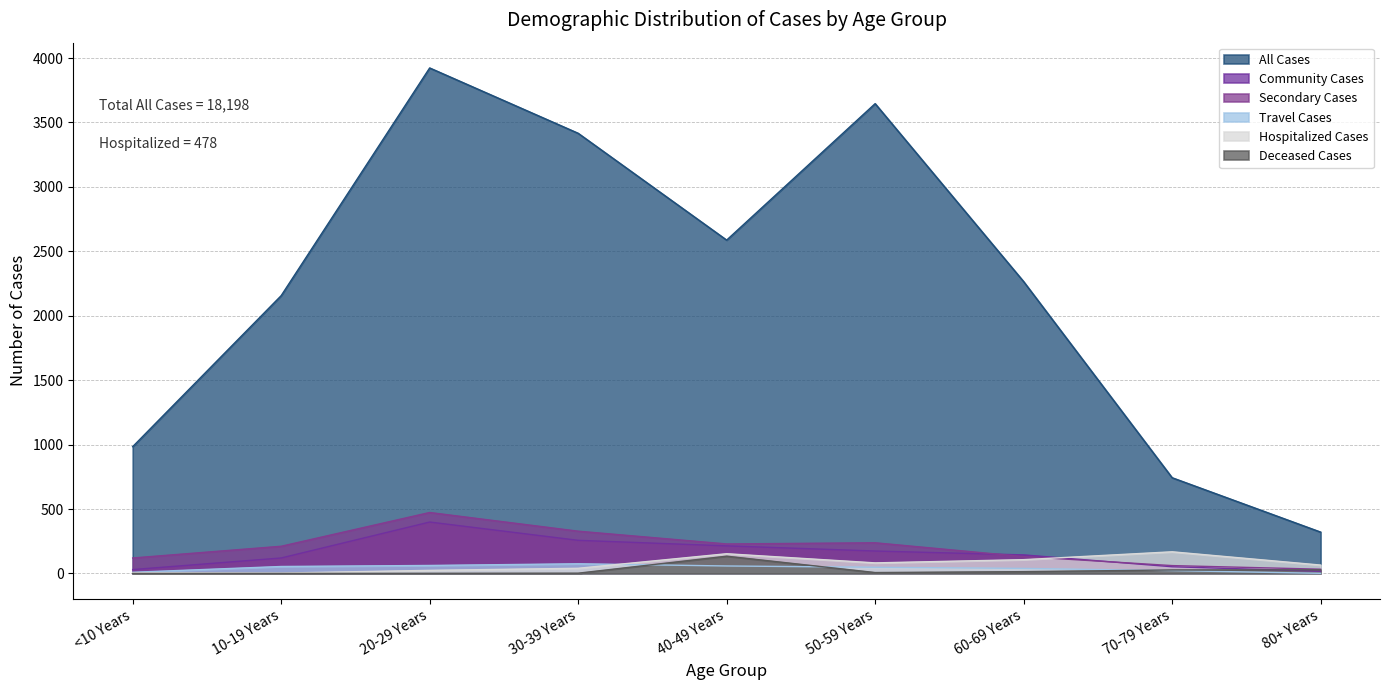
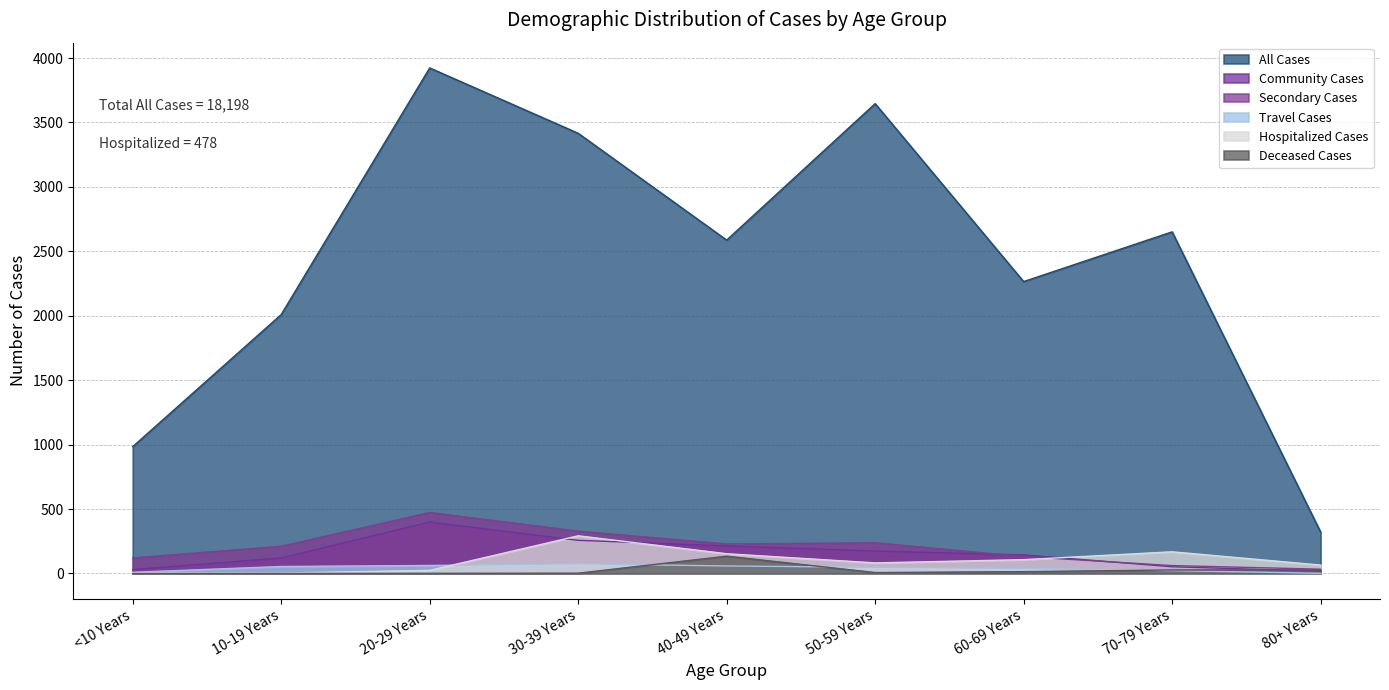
  {
    "All Cases": {
      "<10 Years": 980,
-     "10-19 Years": 2160,
+     "10-19 Years": 2010,
      "20-29 Years": 3920,
      "30-39 Years": 3420,
      "40-49 Years": 2590,
      "50-59 Years": 3650,
      "60-69 Years": 2270,
-     "70-79 Years": 740,
+     "70-79 Years": 2650,
      "80+ Years": 320
    },
    "Travel Cases": {
      "10-19 Years": 50,
      "20-29 Years": 60,
      "30-39 Years": 80,
      "40-49 Years": 60,
      "50-59 Years": 50,
      "60-69 Years": 40
    },
    "Hospitalized Cases": {
      "20-29 Years": 20,
-     "30-39 Years": 40,
+     "30-39 Years": 290,
      "50-59 Years": 80,
      "60-69 Years": 110,
      "70-79 Years": 170,
      "80+ Years": 70
    },
    "Deceased Cases": {
      "20-29 Years": 0,
      "30-39 Years": 0,
      "50-59 Years": 10,
      "60-69 Years": 10
    }
  }
